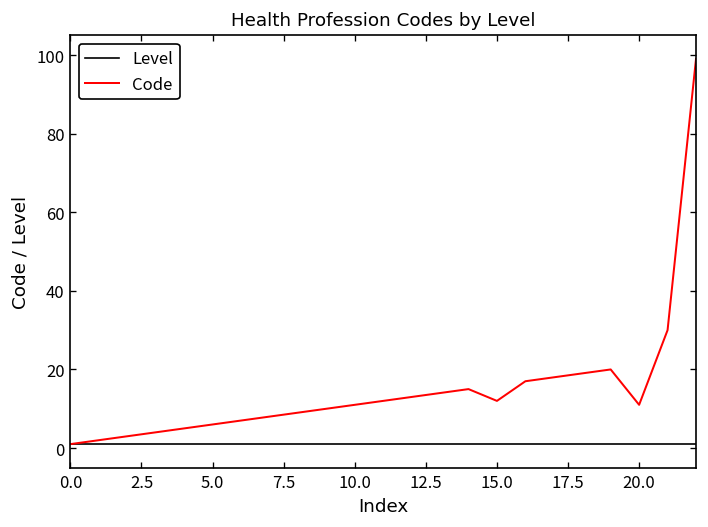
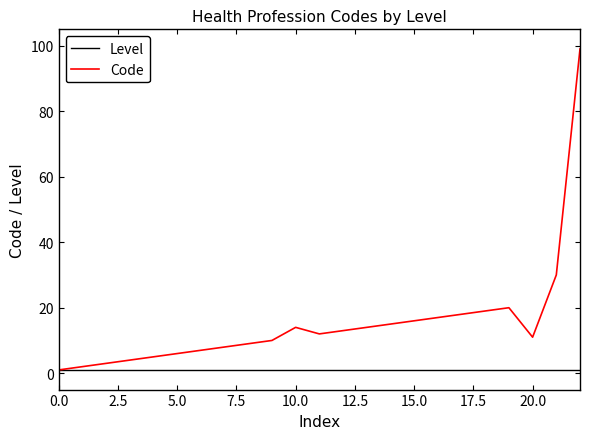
  {
    "Level": {
      "5.0": 1,
      "10.0": 1,
      "15.0": 1,
      "20.0": 1
    },
    "Code": {
      "5.0": 6,
-     "10.0": 11,
-     "15.0": 12,
+     "10.0": 14,
+     "15.0": 16,
      "20.0": 11
    }
  }
